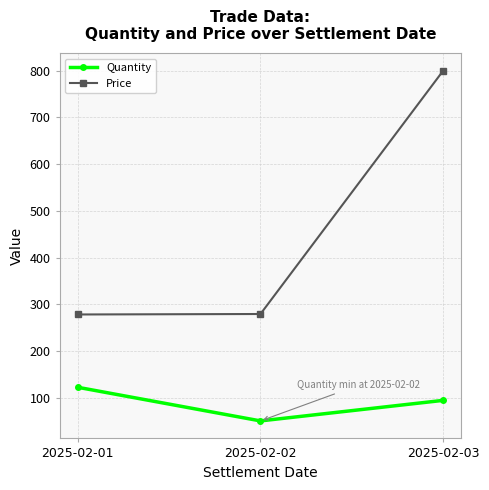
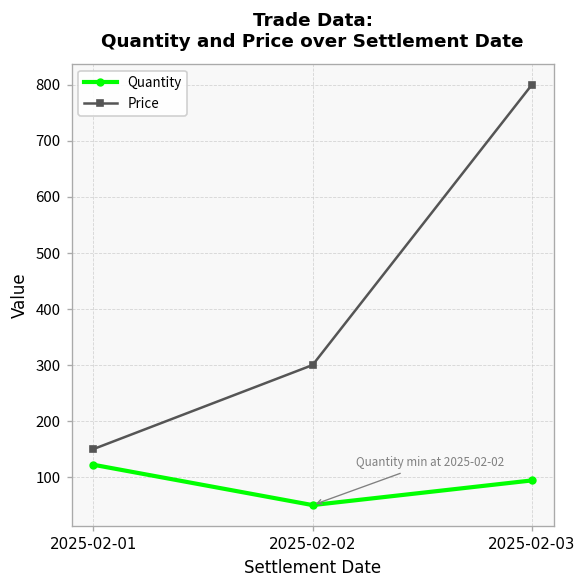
  {
    "Quantity": {
      "2025-02-01": 120,
      "2025-02-03": 90
    },
    "Price": {
-     "2025-02-01": 280,
-     "2025-02-02": 280,
+     "2025-02-01": 150,
+     "2025-02-02": 300,
      "2025-02-03": 800
    }
  }
